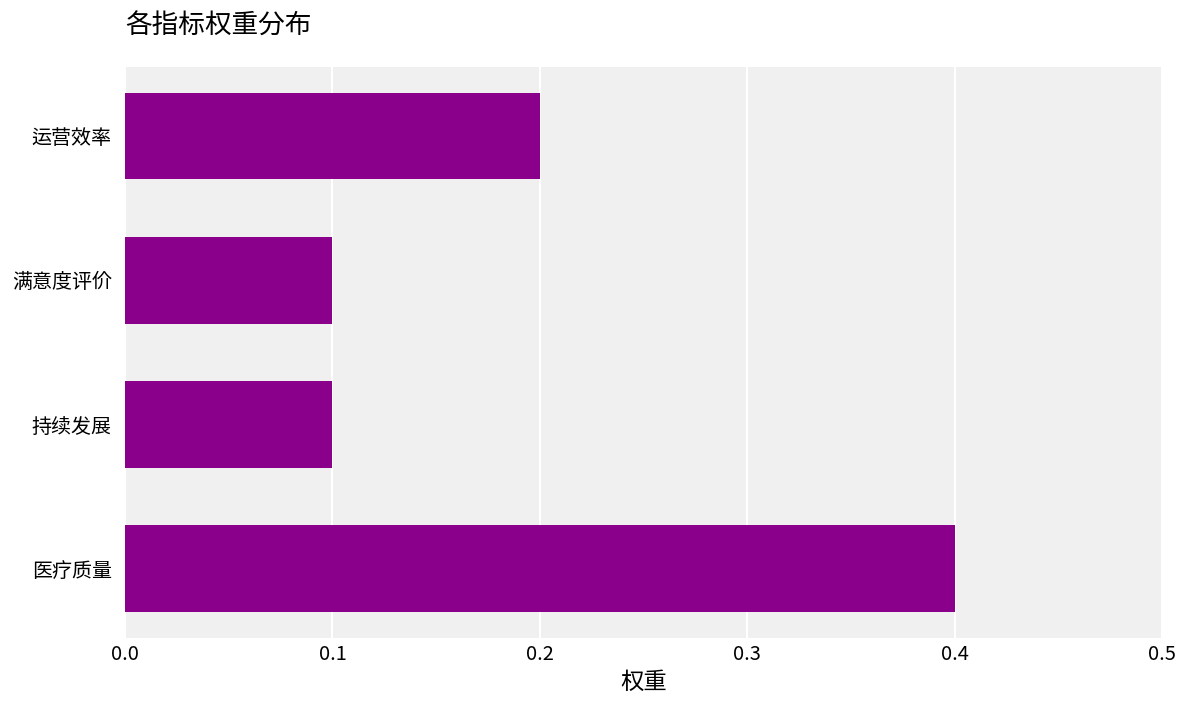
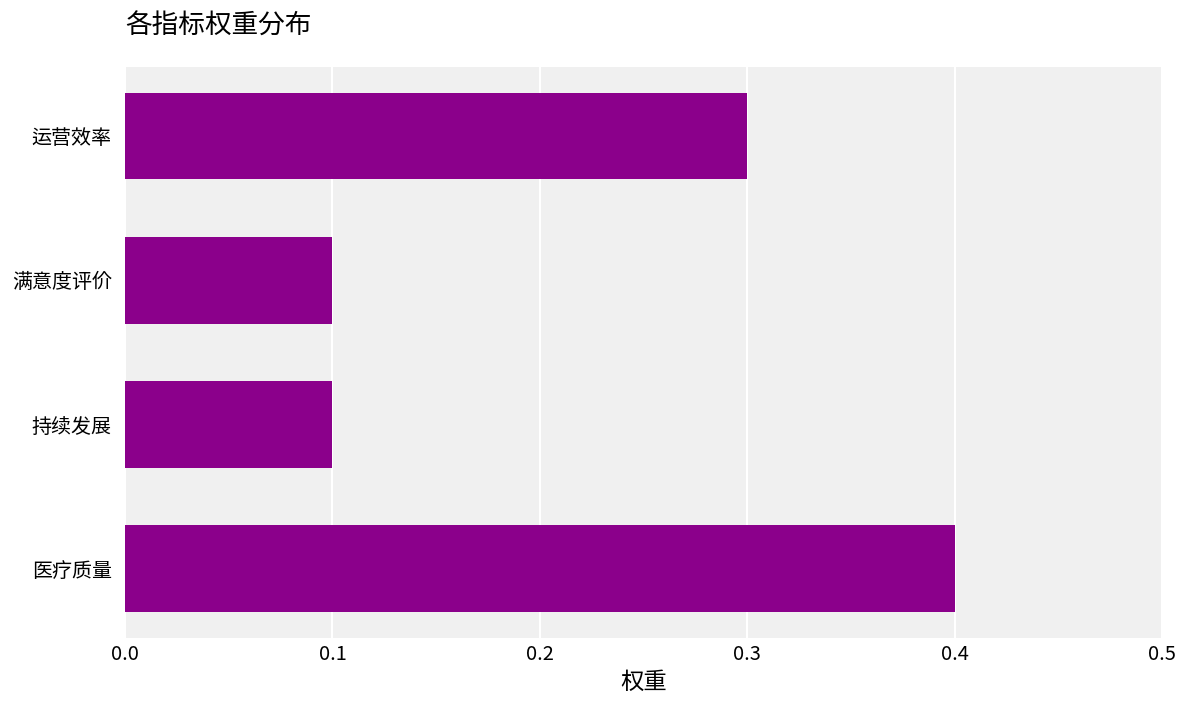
  {
-   "运营效率": 0.2,
+   "运营效率": 0.3,
    "满意度评价": 0.1,
    "持续发展": 0.1,
    "医疗质量": 0.4
  }
